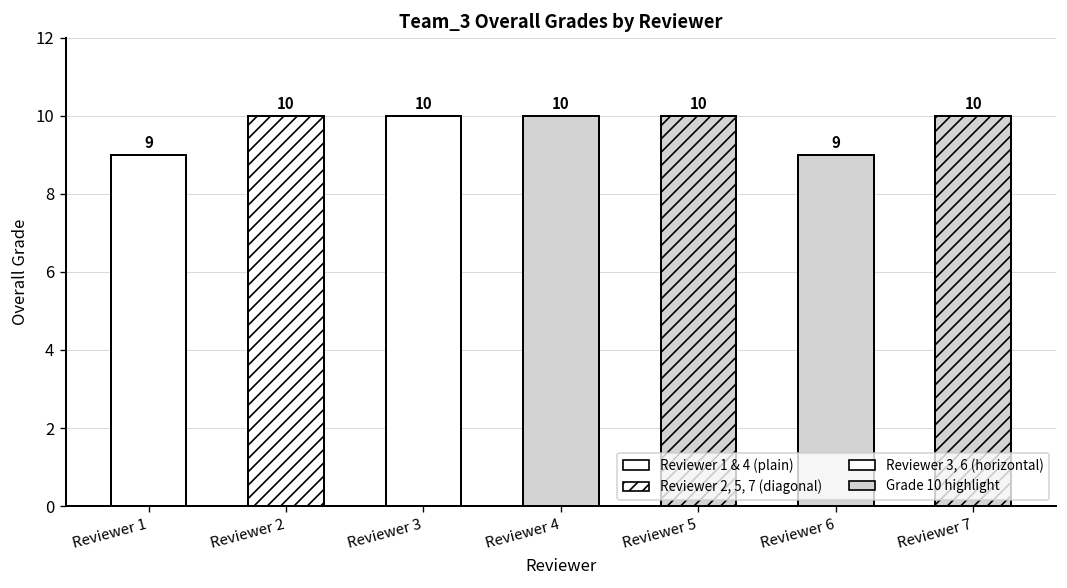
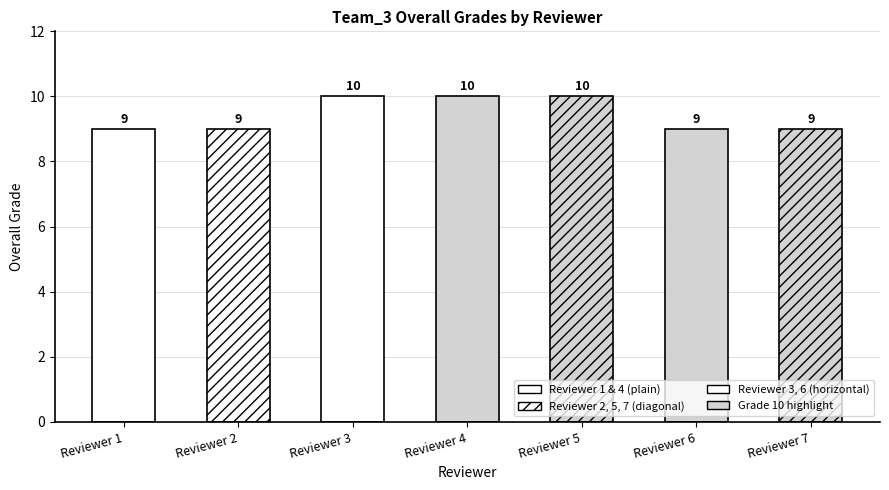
  {
    "Reviewer 1": 9,
-   "Reviewer 2": 10,
+   "Reviewer 2": 9,
    "Reviewer 3": 10,
    "Reviewer 4": 10,
    "Reviewer 5": 10,
    "Reviewer 6": 9,
-   "Reviewer 7": 10
+   "Reviewer 7": 9
  }
